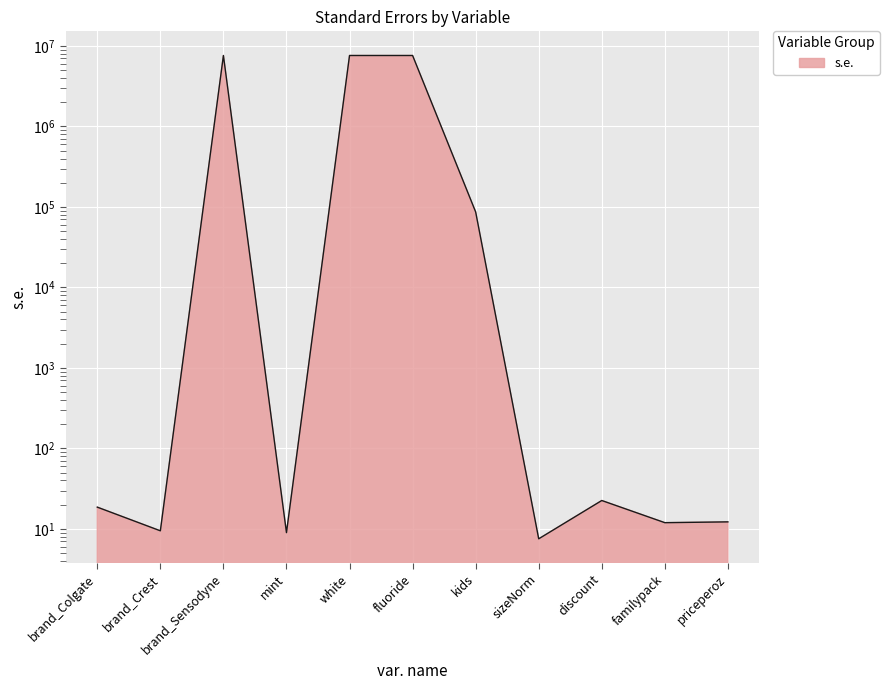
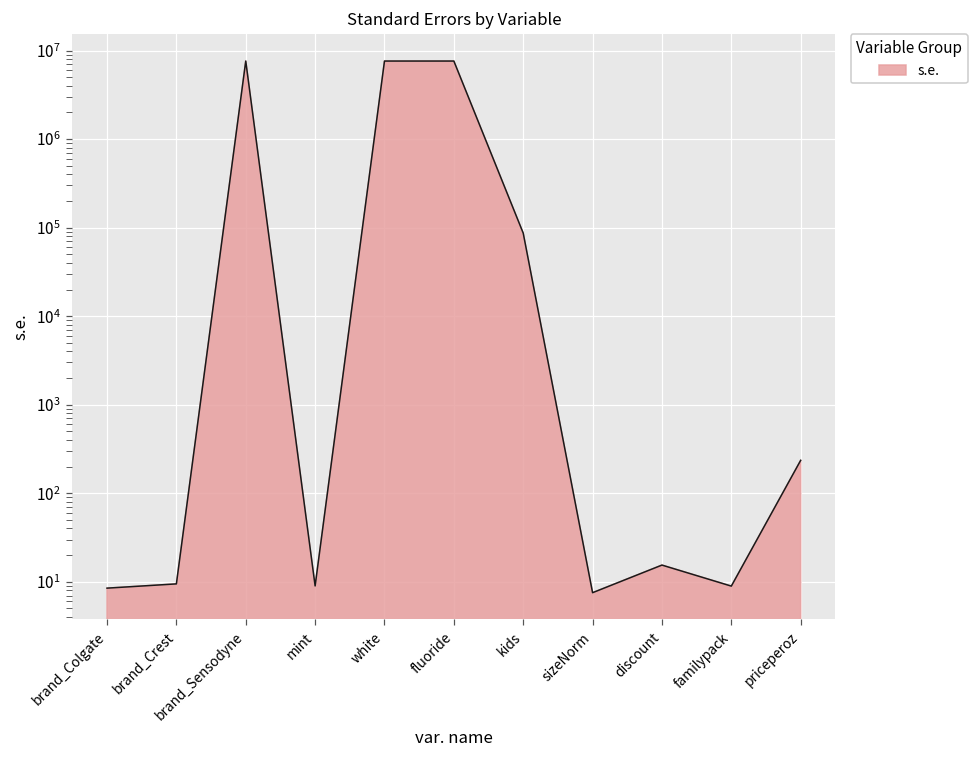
  {
-   "brand_Colgate": 19,
+   "brand_Colgate": 8,
    "brand_Crest": 9,
    "brand_Sensodyne": 8000000,
    "mint": 9,
    "white": 8000000,
    "fluoride": 8000000,
    "kids": 90000,
    "sizeNorm": 8,
-   "discount": 23,
-   "familypack": 12,
-   "priceperoz": 12
+   "discount": 15,
+   "familypack": 9,
+   "priceperoz": 240
  }
